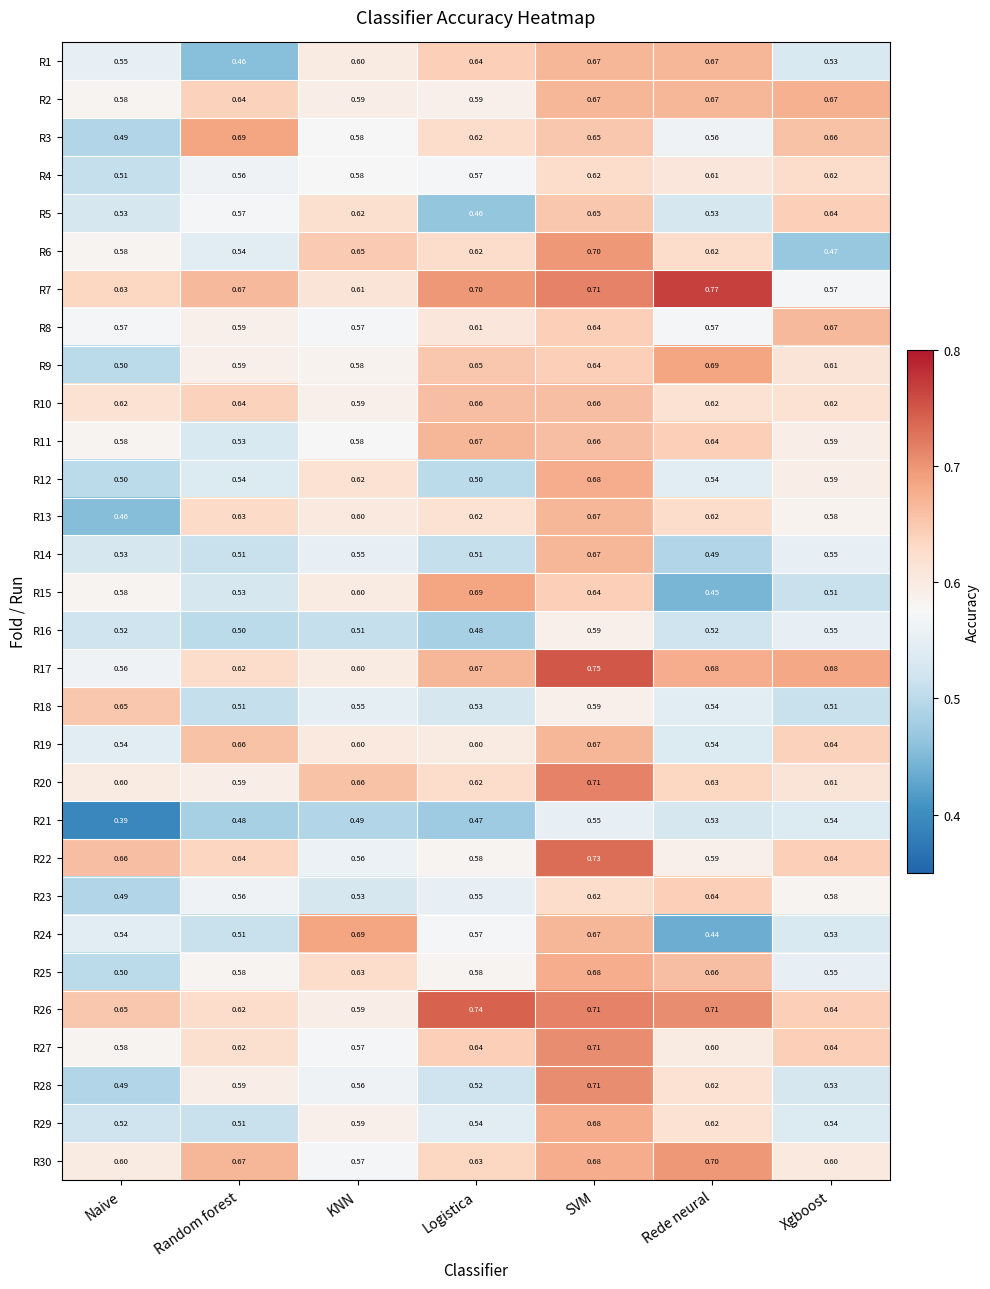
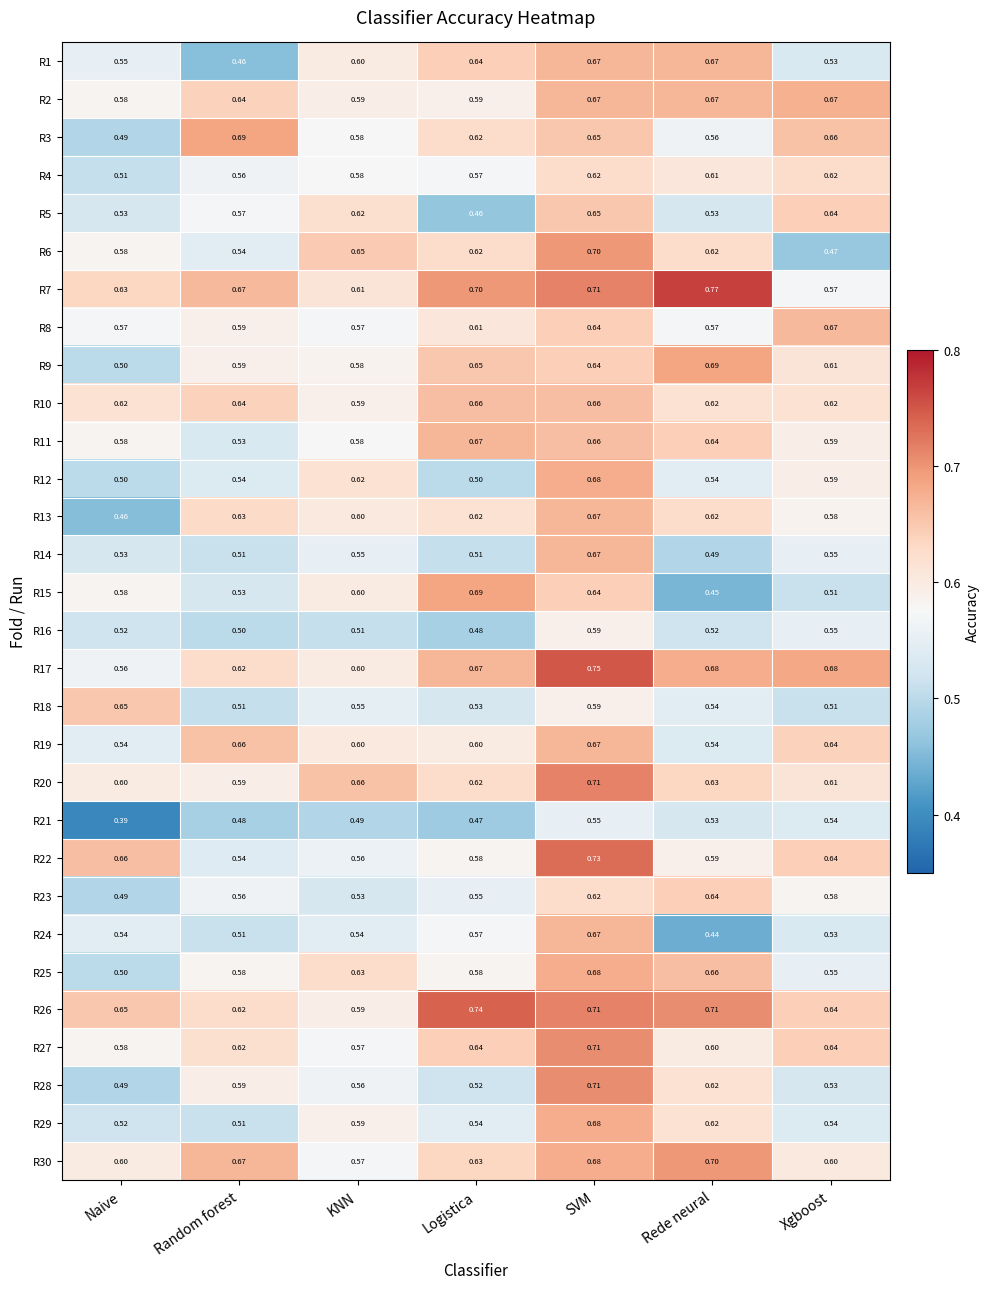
  {
    "R22": {
      "Naive": 0.66,
-     "Random forest": 0.64,
+     "Random forest": 0.54,
      "KNN": 0.56,
      "Logistica": 0.58,
      "SVM": 0.73,
      "Rede neural": 0.59,
      "Xgboost": 0.64
    },
    "R24": {
      "Naive": 0.54,
      "Random forest": 0.51,
-     "KNN": 0.69,
+     "KNN": 0.54,
      "Logistica": 0.57,
      "SVM": 0.67,
      "Rede neural": 0.44,
      "Xgboost": 0.53
    }
  }
